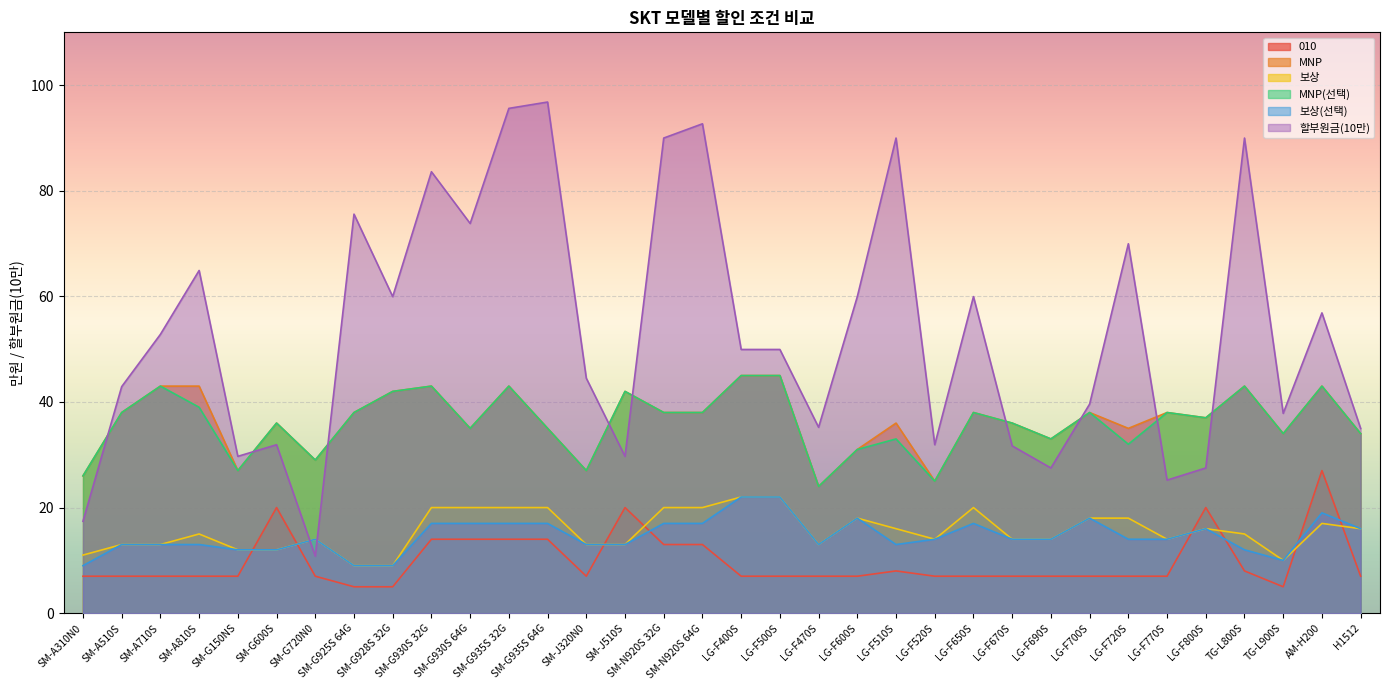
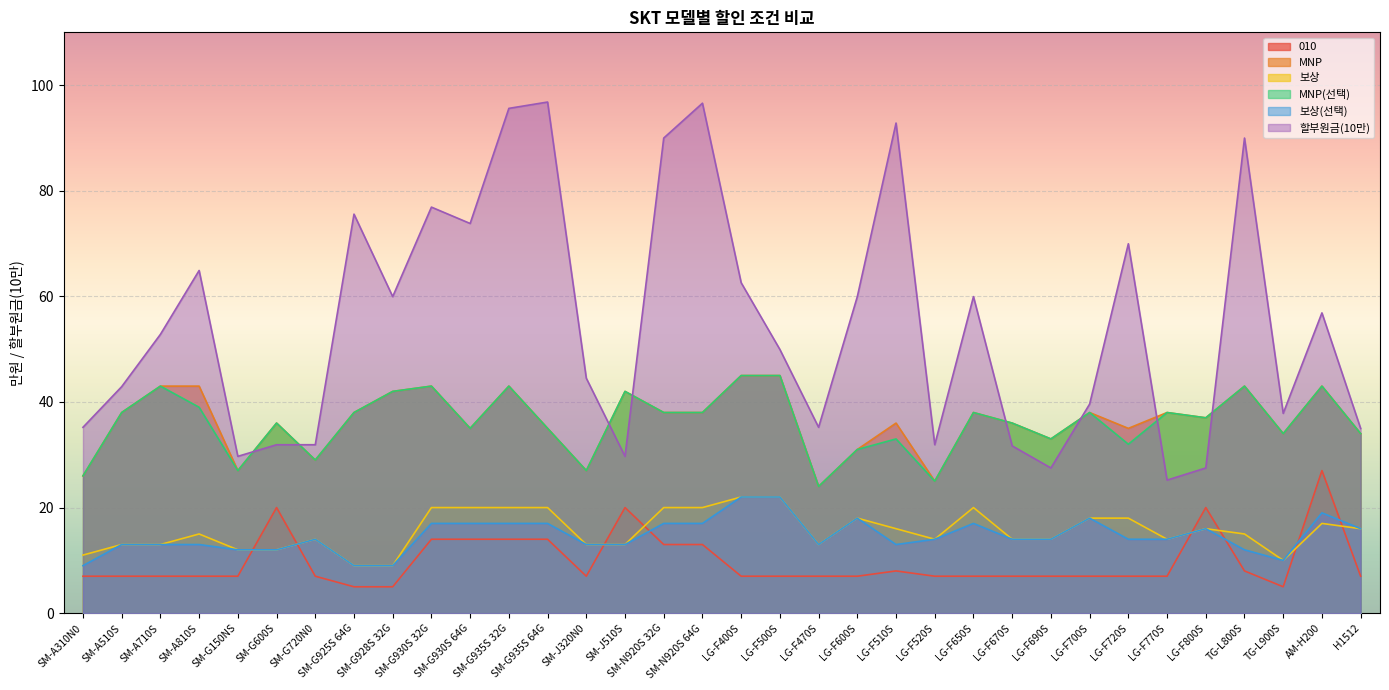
  {
    "보상": {
      "SM-A310N0": 11,
      "SM-A810S": 15,
      "SM-G930S 32G": 20,
      "SM-G930S 64G": 20,
      "SM-G935S 32G": 20,
      "SM-G935S 64G": 20,
      "SM-N920S 32G": 20,
      "SM-N920S 64G": 20,
      "LG-F510S": 16,
      "LG-F650S": 20,
      "LG-F720S": 18,
      "TG-L800S": 15,
      "AM-H200": 17
    },
    "MNP(선택)": {
      "SM-A810S": 39,
      "LG-F510S": 33,
      "LG-F720S": 32
    },
    "보상(선택)": {
      "SM-A310N0": 9,
      "SM-A810S": 13,
      "SM-G930S 32G": 17,
      "SM-G930S 64G": 17,
      "SM-G935S 32G": 17,
      "SM-G935S 64G": 17,
      "SM-N920S 32G": 17,
      "SM-N920S 64G": 17,
      "LG-F510S": 13,
      "LG-F650S": 17,
      "LG-F720S": 14,
      "TG-L800S": 12,
      "AM-H200": 19
    },
    "할부원금(10만)": {
-     "SM-A310N0": 17,
+     "SM-A310N0": 35,
      "SM-A510S": 43,
      "SM-A710S": 53,
      "SM-A810S": 65,
      "SM-G150NS": 30,
      "SM-G600S": 32,
-     "SM-G720N0": 11,
+     "SM-G720N0": 32,
      "SM-G925S 64G": 76,
      "SM-G928S 32G": 60,
-     "SM-G930S 32G": 84,
+     "SM-G930S 32G": 77,
      "SM-G930S 64G": 74,
      "SM-G935S 32G": 96,
      "SM-G935S 64G": 97,
      "SM-J320N0": 45,
      "SM-J510S": 30,
      "SM-N920S 32G": 90,
-     "SM-N920S 64G": 93,
-     "LG-F400S": 50,
+     "SM-N920S 64G": 97,
+     "LG-F400S": 63,
      "LG-F500S": 50,
      "LG-F470S": 35,
      "LG-F600S": 60,
-     "LG-F510S": 90,
+     "LG-F510S": 93,
      "LG-F520S": 32,
      "LG-F650S": 60,
      "LG-F670S": 32,
      "LG-F690S": 28,
      "LG-F700S": 40,
      "LG-F720S": 70,
      "LG-F770S": 25,
      "LG-F800S": 28,
      "TG-L800S": 90,
      "TG-L900S": 38,
      "AM-H200": 57,
      "H1512": 35
    }
  }
